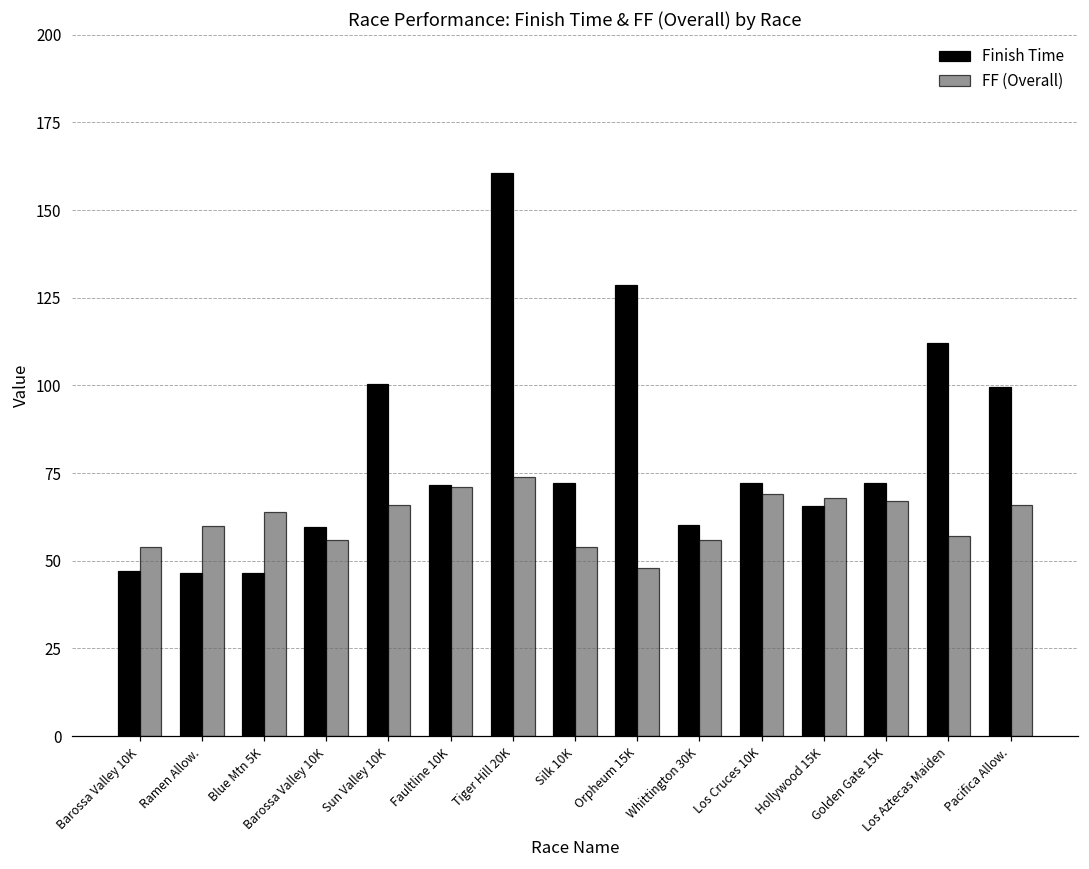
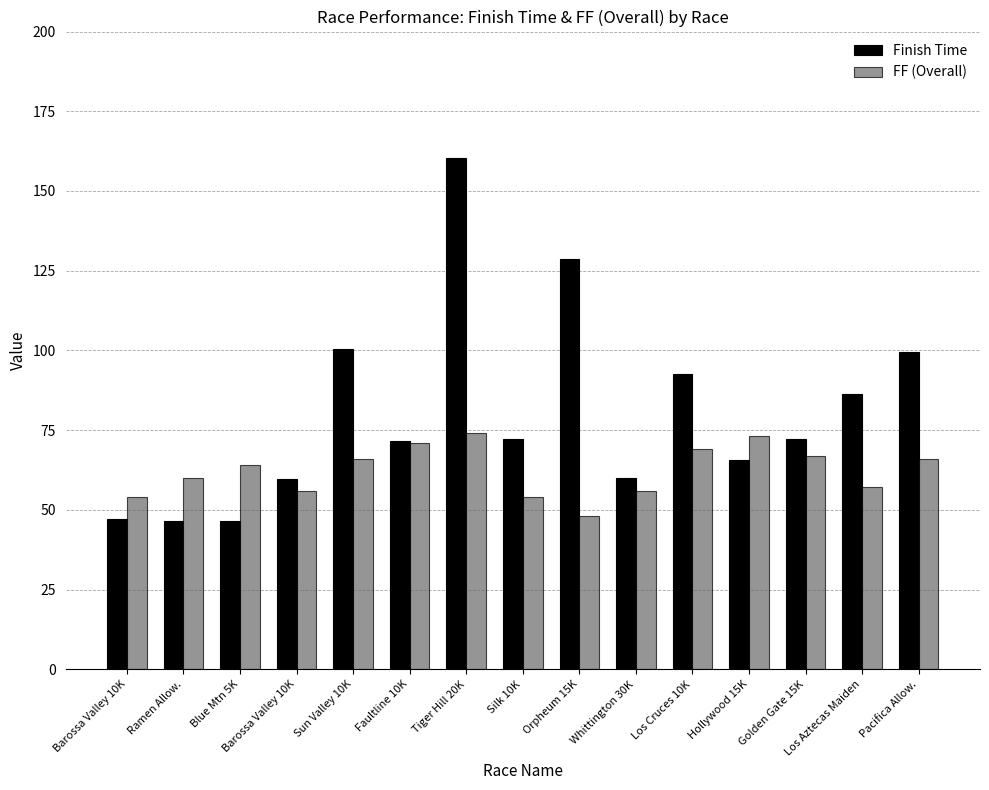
  {
    "Finish Time": {
      "Ramen Allow.": 47,
      "Blue Mtn 5K": 47,
      "Sun Valley 10K": 101,
      "Faultline 10K": 72,
      "Tiger Hill 20K": 160,
      "Silk 10K": 72,
      "Orpheum 15K": 129,
      "Whittington 30K": 60,
-     "Los Cruces 10K": 72,
+     "Los Cruces 10K": 93,
      "Hollywood 15K": 66,
      "Golden Gate 15K": 72,
-     "Los Aztecas Maiden": 112,
+     "Los Aztecas Maiden": 86,
      "Pacifica Allow.": 100
    },
    "FF (Overall)": {
      "Ramen Allow.": 60,
      "Blue Mtn 5K": 64,
      "Sun Valley 10K": 66,
      "Faultline 10K": 71,
      "Tiger Hill 20K": 74,
      "Silk 10K": 54,
      "Orpheum 15K": 48,
      "Whittington 30K": 56,
      "Los Cruces 10K": 69,
-     "Hollywood 15K": 68,
+     "Hollywood 15K": 73,
      "Golden Gate 15K": 67,
      "Los Aztecas Maiden": 57,
      "Pacifica Allow.": 66
    }
  }
